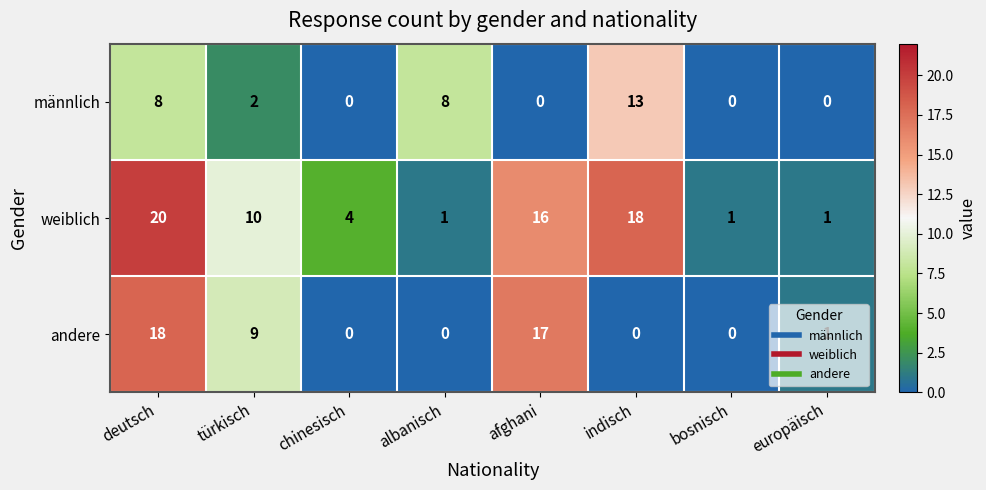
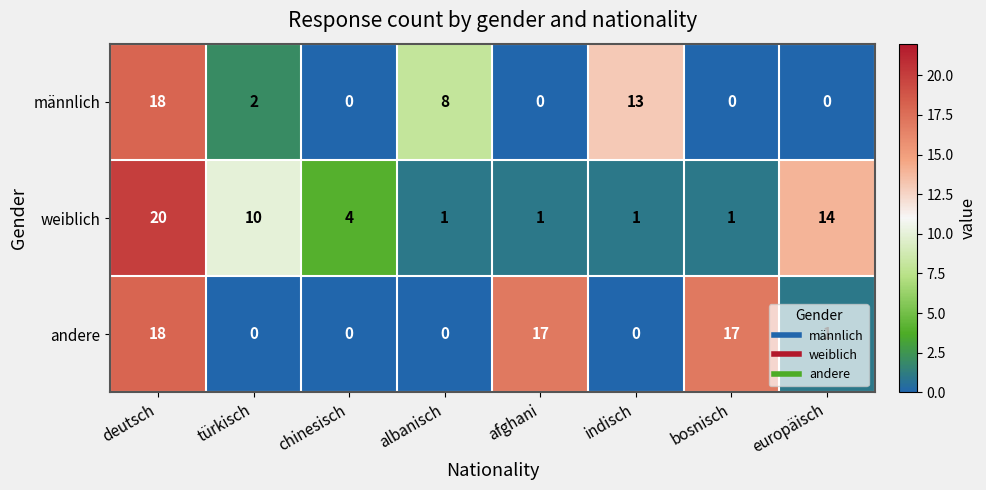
  {
    "männlich": {
-     "deutsch": 8,
+     "deutsch": 18,
      "türkisch": 2,
      "chinesisch": 0,
      "albanisch": 8,
      "afghani": 0,
      "indisch": 13,
      "bosnisch": 0,
      "europäisch": 0
    },
    "weiblich": {
      "deutsch": 20,
      "türkisch": 10,
      "chinesisch": 4,
      "albanisch": 1,
-     "afghani": 16,
-     "indisch": 18,
+     "afghani": 1,
+     "indisch": 1,
      "bosnisch": 1,
-     "europäisch": 1
+     "europäisch": 14
    },
    "andere": {
      "deutsch": 18,
-     "türkisch": 9,
+     "türkisch": 0,
      "chinesisch": 0,
      "albanisch": 0,
      "afghani": 17,
      "indisch": 0,
-     "bosnisch": 0
+     "bosnisch": 17
    }
  }
